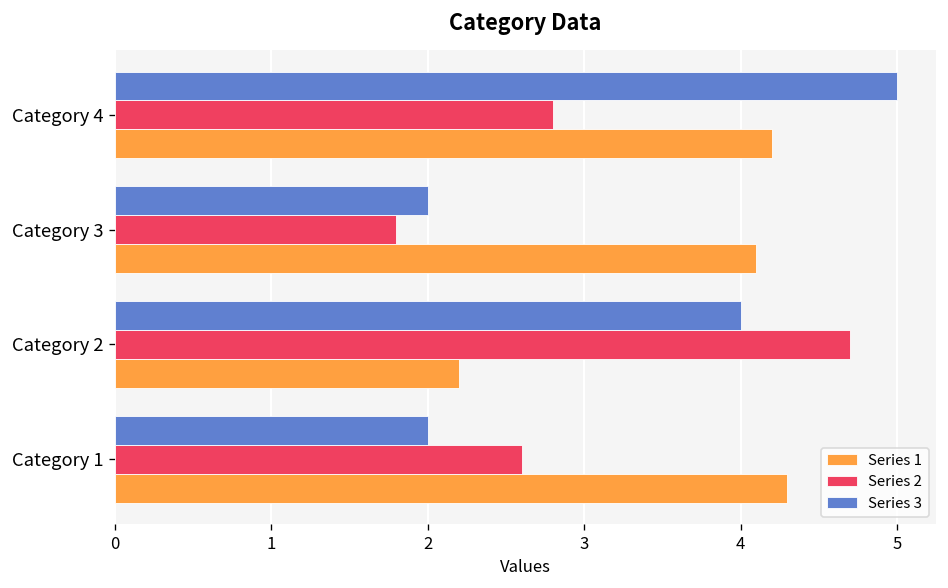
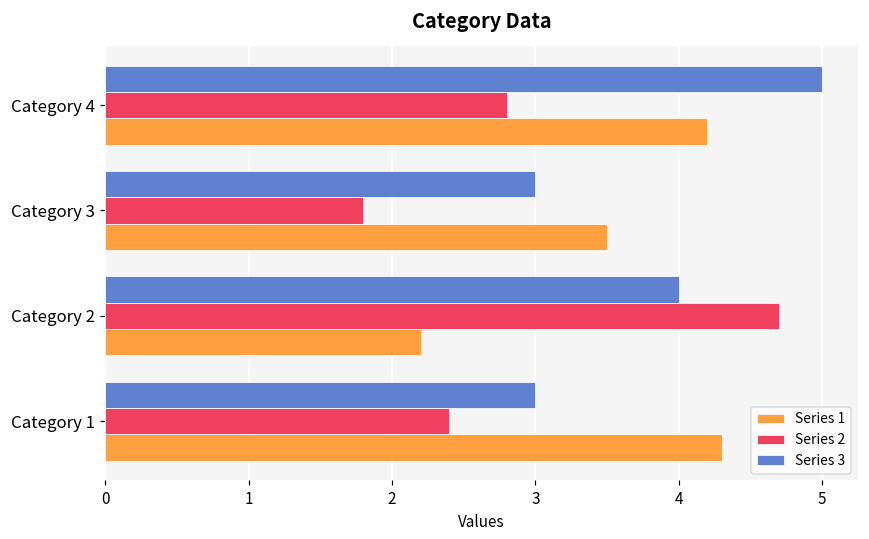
  {
    "Series 1": {
      "Category 4": 4.2,
-     "Category 3": 4.1,
+     "Category 3": 3.5,
      "Category 2": 2.2,
      "Category 1": 4.3
    },
    "Series 2": {
      "Category 4": 2.8,
      "Category 3": 1.8,
      "Category 2": 4.7,
-     "Category 1": 2.6
+     "Category 1": 2.4
    },
    "Series 3": {
      "Category 4": 5,
-     "Category 3": 2,
+     "Category 3": 3,
      "Category 2": 4,
-     "Category 1": 2
+     "Category 1": 3
    }
  }
